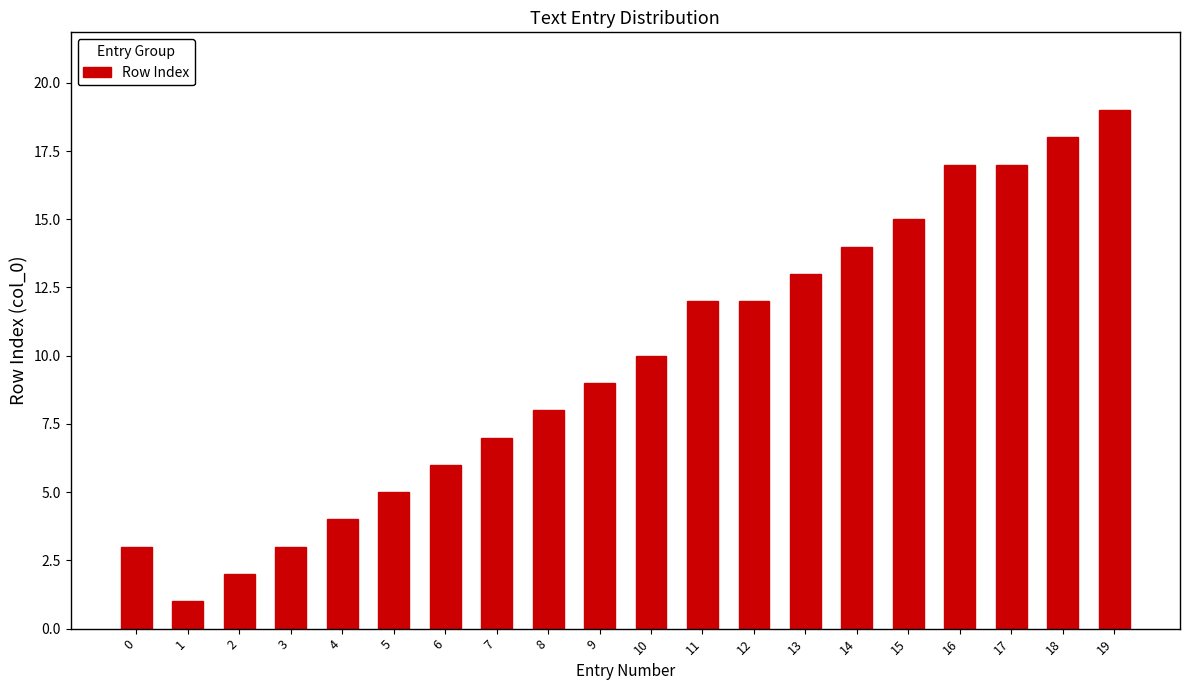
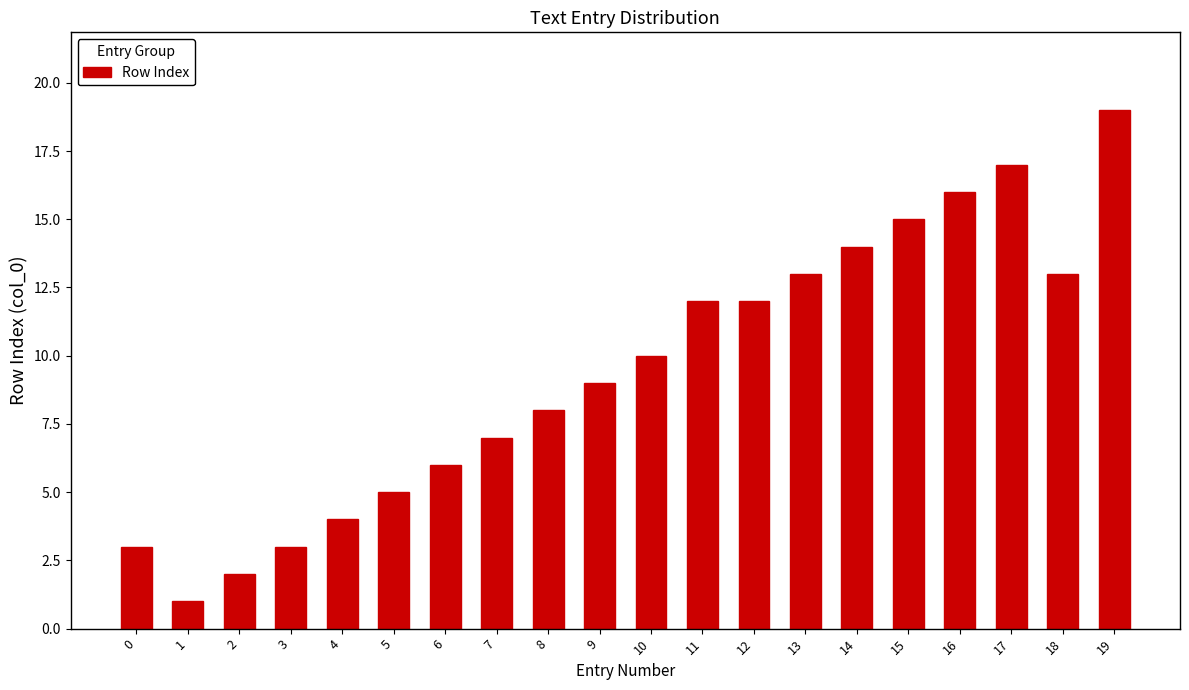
  {
    "0": 3,
    "1": 1,
    "2": 2,
    "3": 3,
    "4": 4,
    "5": 5,
    "6": 6,
    "7": 7,
    "8": 8,
    "9": 9,
    "10": 10,
    "11": 12,
    "12": 12,
    "13": 13,
    "14": 14,
    "15": 15,
-   "16": 17,
+   "16": 16,
    "17": 17,
-   "18": 18,
+   "18": 13,
    "19": 19
  }
